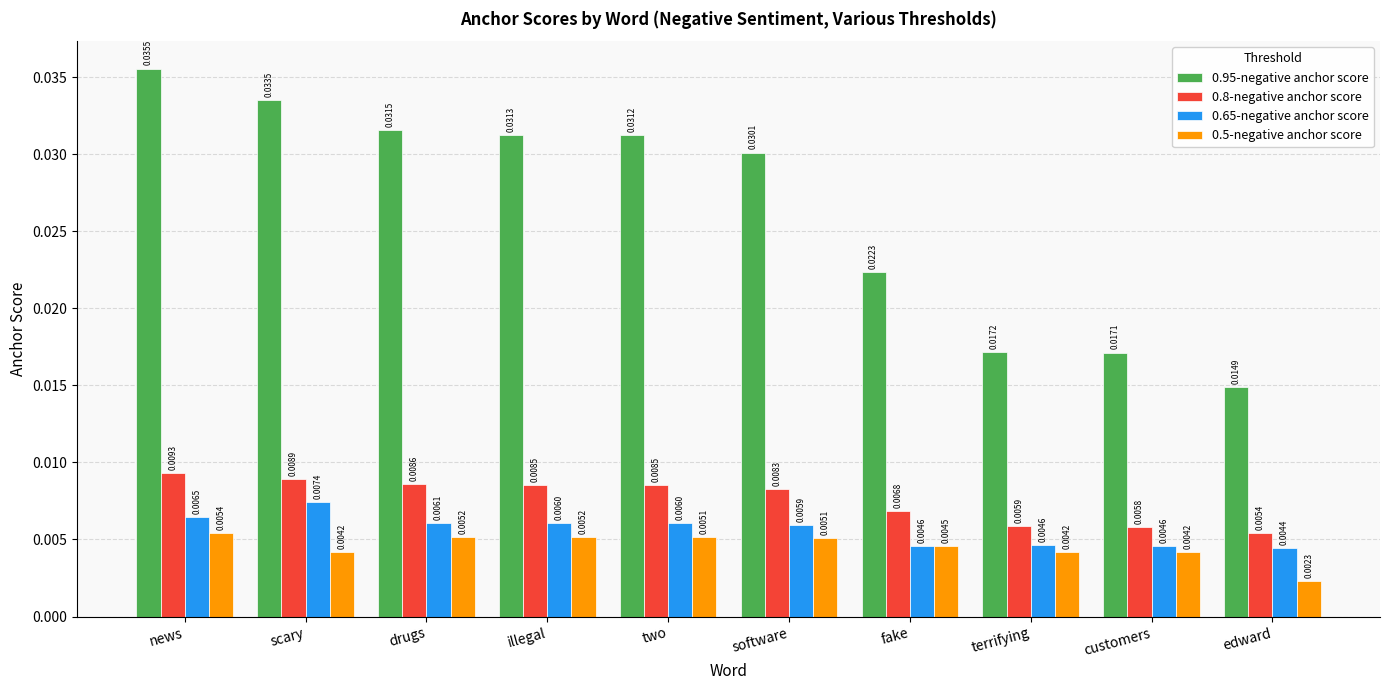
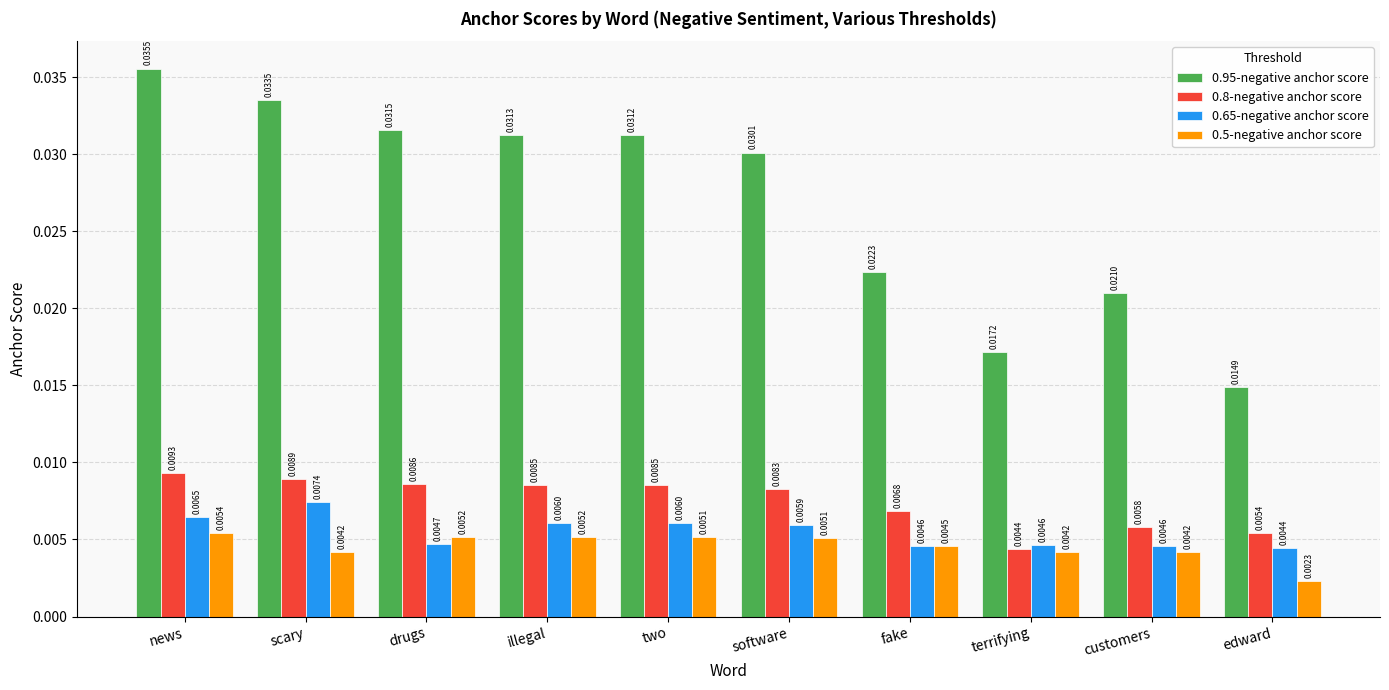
  {
    "0.95-negative anchor score": {
      "news": 0.0355,
      "scary": 0.0335,
      "drugs": 0.0315,
      "illegal": 0.0313,
      "two": 0.0312,
      "software": 0.0301,
      "fake": 0.0223,
      "terrifying": 0.0172,
-     "customers": 0.0171,
+     "customers": 0.0210,
      "edward": 0.0149
    },
    "0.8-negative anchor score": {
      "news": 0.0093,
      "scary": 0.0089,
      "drugs": 0.0086,
      "illegal": 0.0085,
      "two": 0.0085,
      "software": 0.0083,
      "fake": 0.0068,
-     "terrifying": 0.0059,
+     "terrifying": 0.0044,
      "customers": 0.0058,
      "edward": 0.0054
    },
    "0.65-negative anchor score": {
      "news": 0.0065,
      "scary": 0.0074,
-     "drugs": 0.0061,
+     "drugs": 0.0047,
      "illegal": 0.0060,
      "two": 0.0060,
      "software": 0.0059,
      "fake": 0.0046,
      "terrifying": 0.0046,
      "customers": 0.0046,
      "edward": 0.0044
    },
    "0.5-negative anchor score": {
      "news": 0.0054,
      "scary": 0.0042,
      "drugs": 0.0052,
      "illegal": 0.0052,
      "two": 0.0051,
      "software": 0.0051,
      "fake": 0.0045,
      "terrifying": 0.0042,
      "customers": 0.0042,
      "edward": 0.0023
    }
  }
